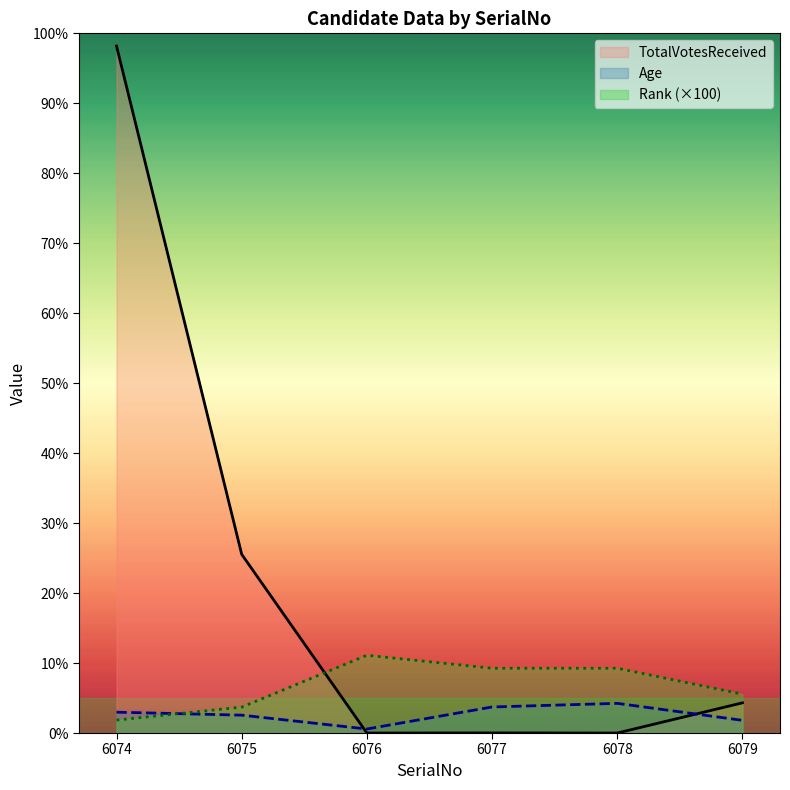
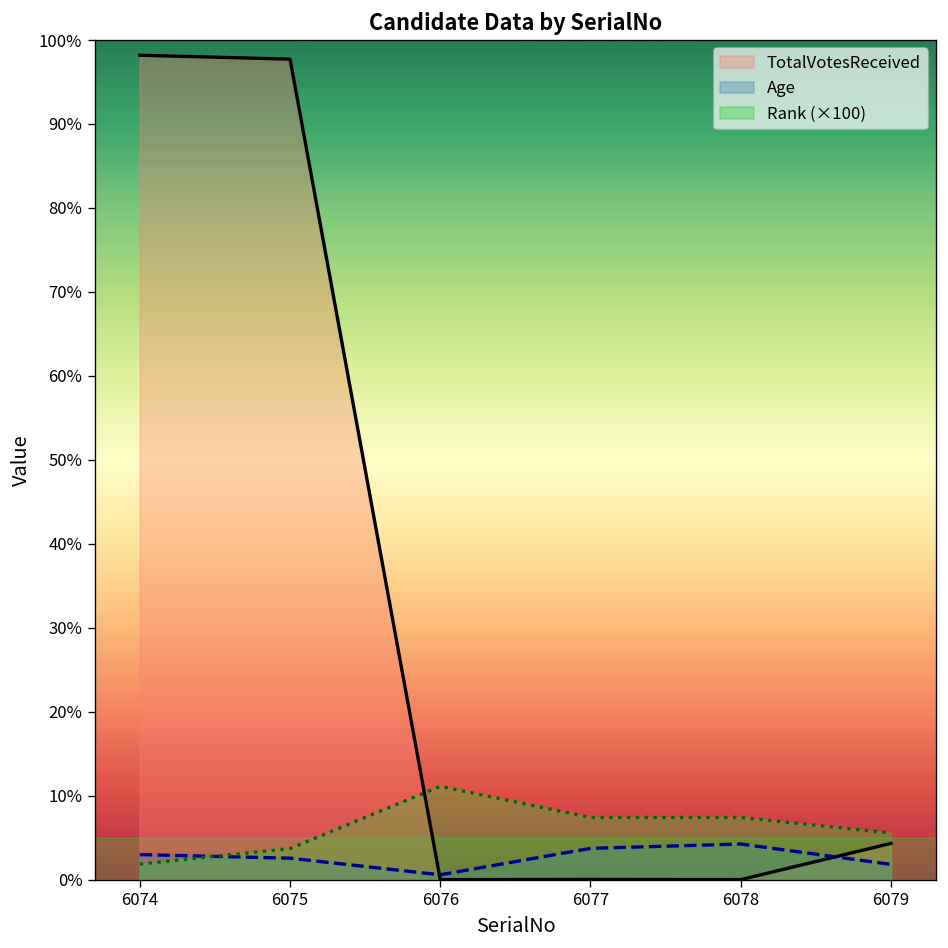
  {
    "TotalVotesReceived": {
      "6074": "98%",
-     "6075": "26%",
+     "6075": "98%",
      "6076": "0%",
      "6077": "0%",
      "6078": "0%",
      "6079": "4%"
    },
    "Age": {
      "6074": "3%",
      "6075": "3%",
      "6076": "1%",
      "6077": "4%",
      "6078": "4%",
      "6079": "2%"
    },
    "Rank (×100)": {
      "6074": "2%",
      "6075": "4%",
      "6076": "11%",
-     "6077": "9%",
-     "6078": "9%",
+     "6077": "7%",
+     "6078": "7%",
      "6079": "6%"
    }
  }
